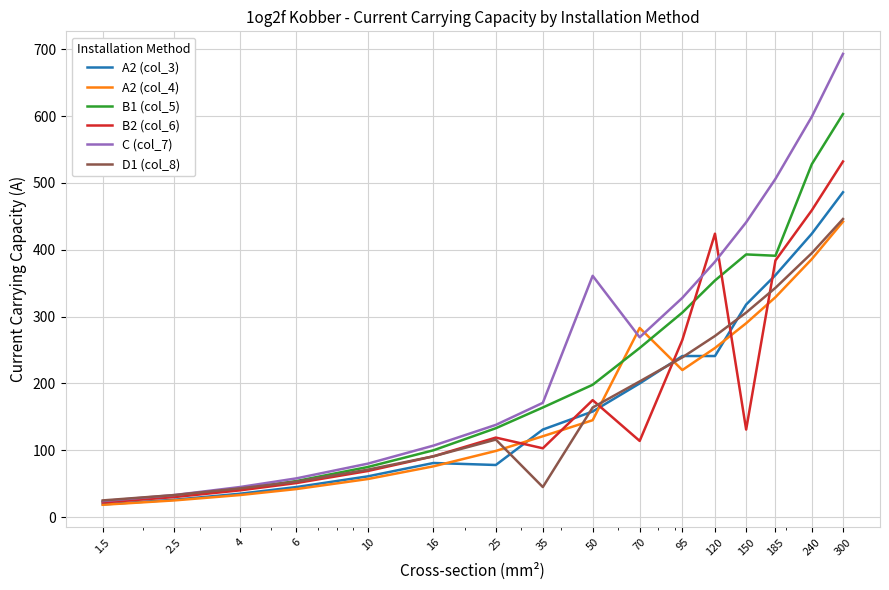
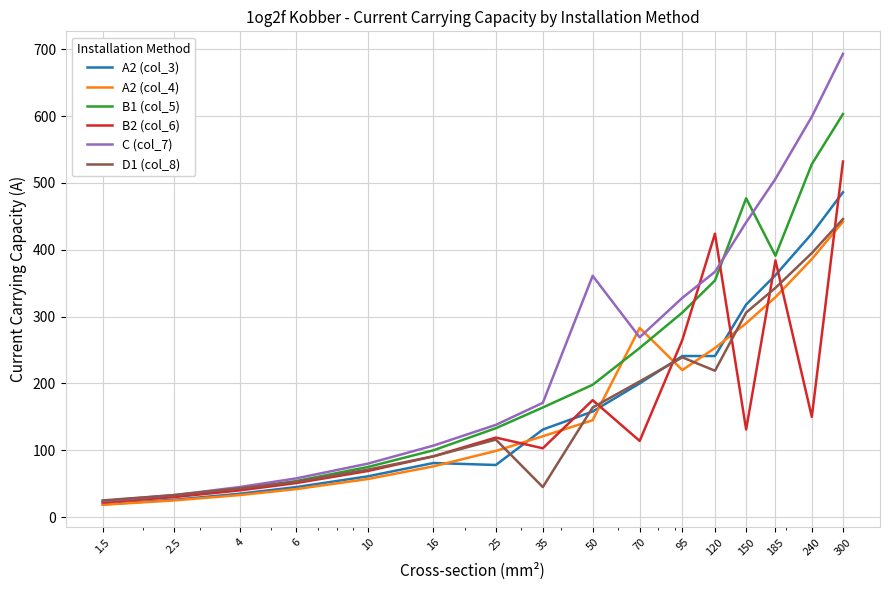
  {
    "A2 (col_3)": {
      "10": 60,
      "16": 80,
      "25": 80,
      "35": 130,
      "50": 160,
      "120": 240,
      "150": 320,
      "185": 360,
      "240": 420,
      "300": 490
    },
    "A2 (col_4)": {
      "10": 60,
      "16": 80,
      "25": 100,
      "35": 120,
      "50": 150,
      "70": 280,
      "95": 220,
      "120": 250,
      "150": 290,
      "185": 330,
      "240": 390,
      "300": 440
    },
    "B1 (col_5)": {
      "10": 80,
      "16": 100,
      "25": 130,
      "35": 160,
      "50": 200,
      "70": 250,
      "95": 310,
      "120": 350,
-     "150": 390,
+     "150": 480,
      "185": 390,
      "240": 530,
      "300": 600
    },
    "B2 (col_6)": {
      "35": 100,
      "50": 180,
      "70": 110,
      "95": 270,
      "120": 420,
      "150": 130,
      "185": 380,
-     "240": 460,
+     "240": 150,
      "300": 530
    },
    "C (col_7)": {
      "6": 60,
      "10": 80,
      "16": 110,
      "25": 140,
      "35": 170,
      "50": 360,
      "70": 270,
      "95": 330,
-     "120": 380,
+     "120": 370,
      "150": 440,
      "185": 510,
      "240": 600,
      "300": 690
    },
    "D1 (col_8)": {
      "35": 50,
      "50": 160,
-     "120": 270,
+     "120": 220,
      "150": 310,
      "185": 340,
      "240": 400,
      "300": 450
    }
  }
